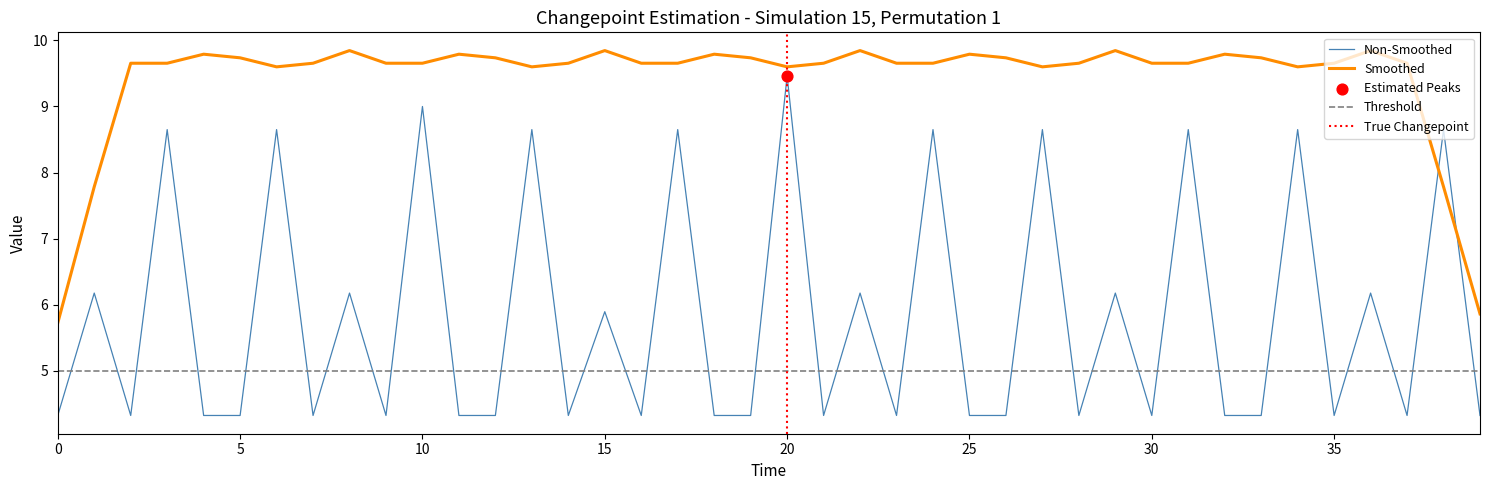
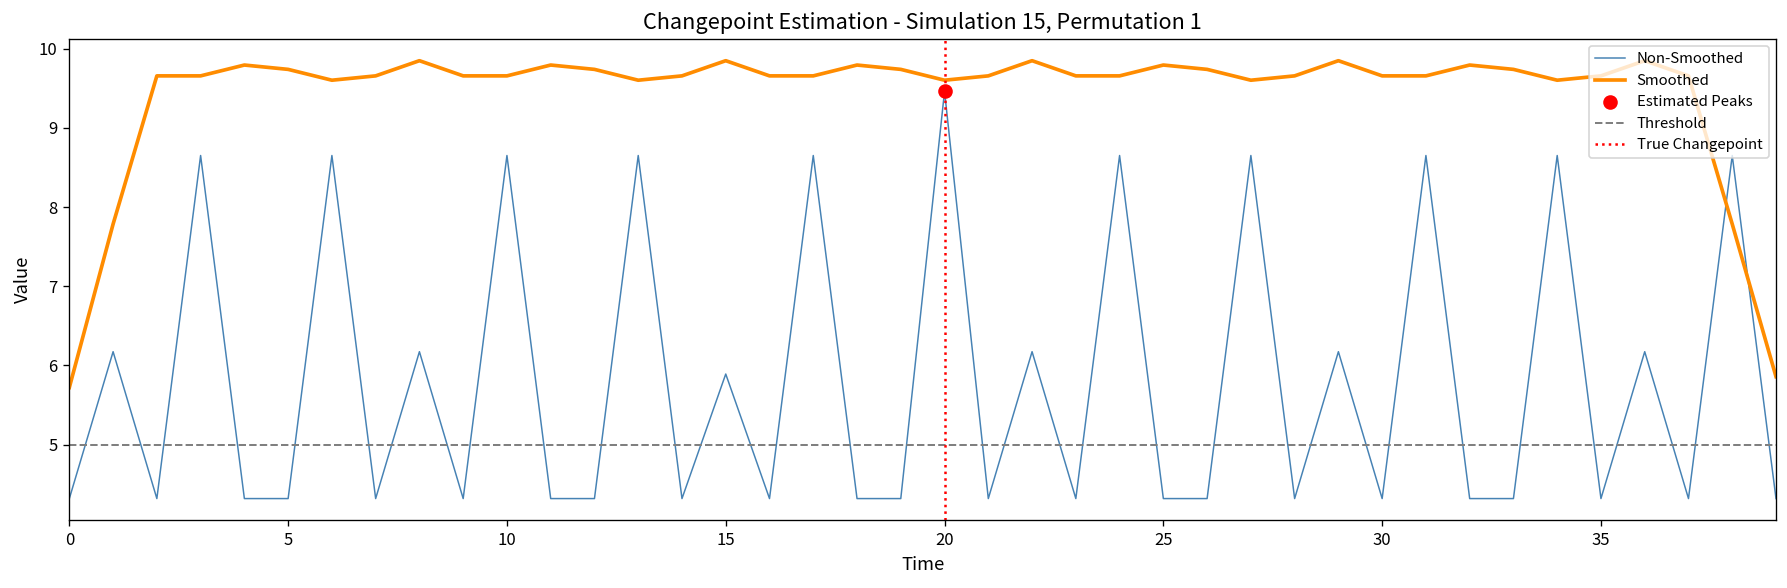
  {
    "Non-Smoothed": {
      "0": 4.3,
      "5": 4.3,
-     "10": 9.0,
+     "10": 8.7,
      "15": 5.9,
      "25": 4.3,
      "30": 4.3,
      "35": 4.3
    },
    "Smoothed": {
      "0": 5.7,
      "5": 9.7,
      "10": 9.7,
      "15": 9.8,
      "20": 9.6,
      "25": 9.8,
      "30": 9.7
    }
  }
